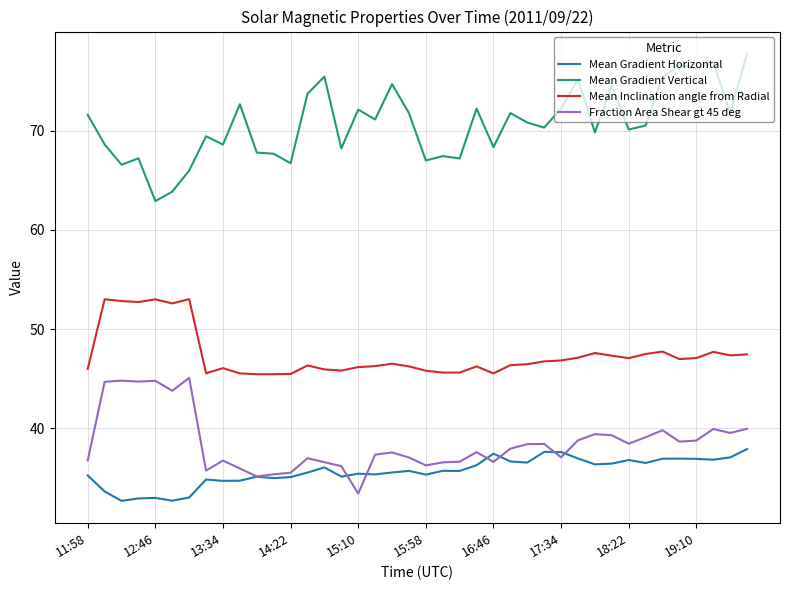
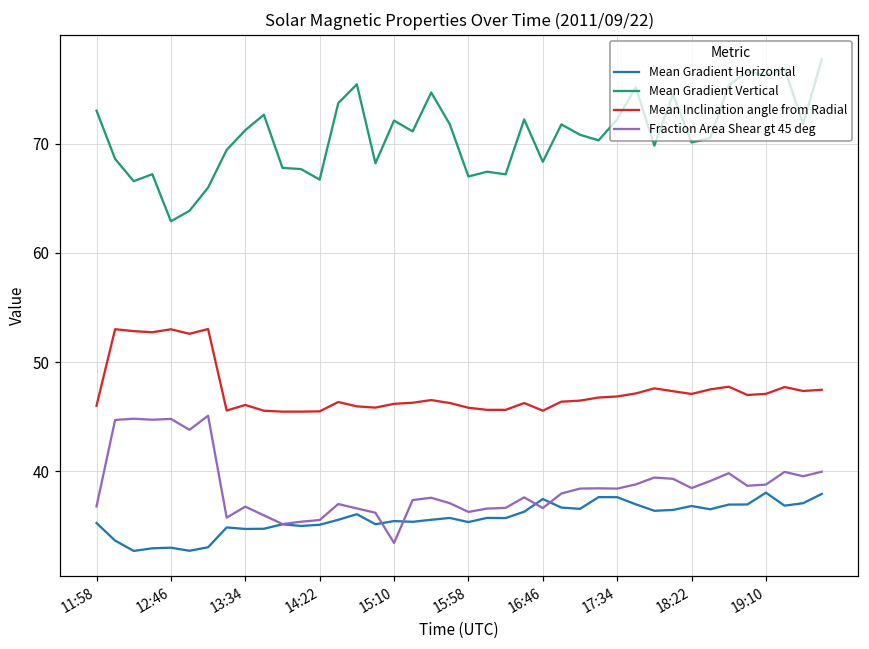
  {
    "Mean Gradient Horizontal": {
      "11:58": 35,
      "12:46": 33,
      "13:34": 35,
      "14:22": 35,
      "15:10": 35,
      "15:58": 35,
      "16:46": 37,
      "17:34": 38,
      "18:22": 37,
-     "19:10": 37
+     "19:10": 38
    },
    "Mean Gradient Vertical": {
-     "11:58": 72,
+     "11:58": 73,
      "12:46": 63,
-     "13:34": 69,
+     "13:34": 71,
      "14:22": 67,
      "15:10": 72,
      "15:58": 67,
      "16:46": 68,
      "18:22": 70
    },
    "Mean Inclination angle from Radial": {
      "11:58": 46,
      "12:46": 53,
      "13:34": 46,
      "14:22": 45,
      "15:10": 46,
      "15:58": 46,
      "16:46": 46,
      "17:34": 47,
      "18:22": 47,
      "19:10": 47
    },
    "Fraction Area Shear gt 45 deg": {
      "11:58": 37,
      "12:46": 45,
      "13:34": 37,
      "14:22": 36,
      "15:10": 33,
      "15:58": 36,
      "16:46": 37,
-     "17:34": 37,
+     "17:34": 38,
      "18:22": 38,
      "19:10": 39
    }
  }
